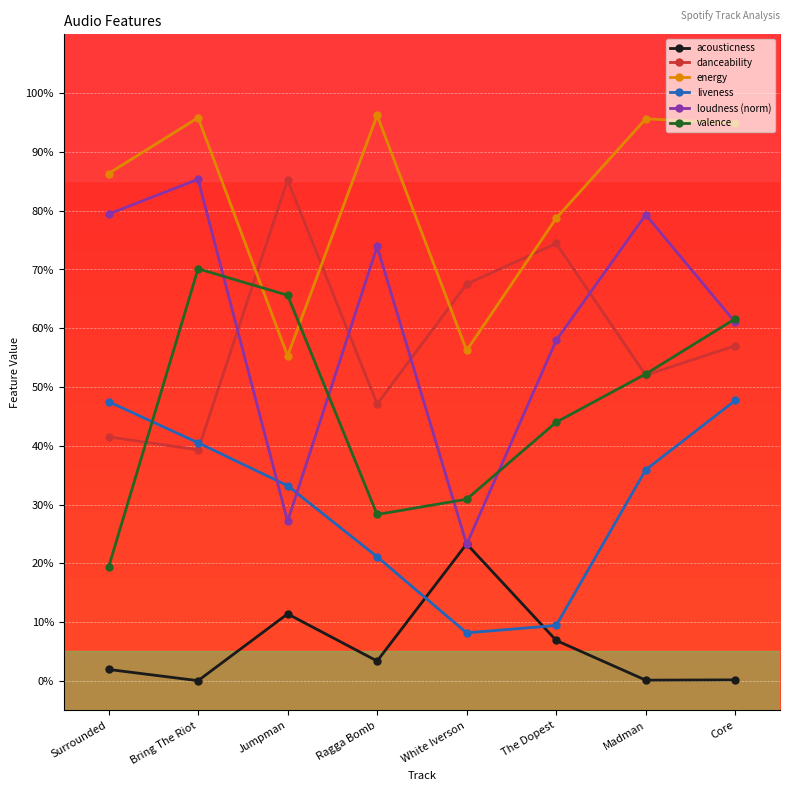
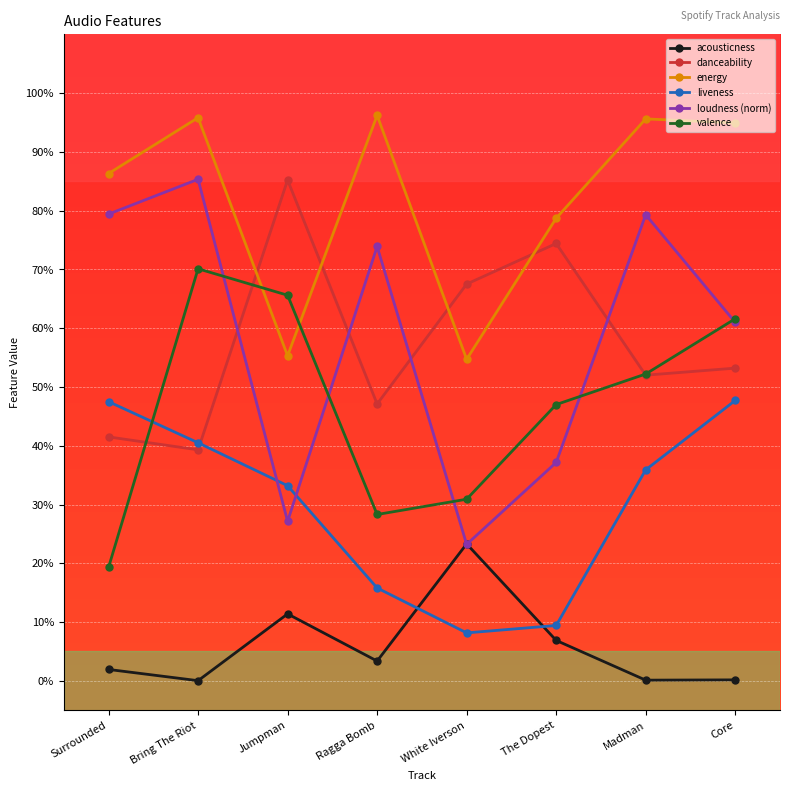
  {
    "acousticness": {
      "Jumpman": "11%",
      "The Dopest": "7%"
    },
    "danceability": {
      "Surrounded": "42%",
      "Bring The Riot": "39%",
      "Ragga Bomb": "47%",
      "White Iverson": "68%",
      "The Dopest": "74%",
-     "Core": "57%"
+     "Core": "53%"
    },
    "energy": {
      "Jumpman": "55%",
-     "White Iverson": "56%",
+     "White Iverson": "55%",
      "The Dopest": "79%"
    },
    "liveness": {
      "Surrounded": "48%",
      "Bring The Riot": "41%",
      "Jumpman": "33%",
-     "Ragga Bomb": "21%",
+     "Ragga Bomb": "16%",
      "White Iverson": "8%",
      "The Dopest": "9%",
      "Madman": "36%",
      "Core": "48%"
    },
    "loudness (norm)": {
      "Surrounded": "79%",
      "Jumpman": "27%",
      "Ragga Bomb": "74%",
-     "The Dopest": "58%",
+     "The Dopest": "37%",
      "Madman": "79%",
      "Core": "61%"
    },
    "valence": {
      "Surrounded": "19%",
      "Bring The Riot": "70%",
      "Jumpman": "66%",
      "Ragga Bomb": "28%",
      "White Iverson": "31%",
-     "The Dopest": "44%",
+     "The Dopest": "47%",
      "Core": "62%"
    }
  }
